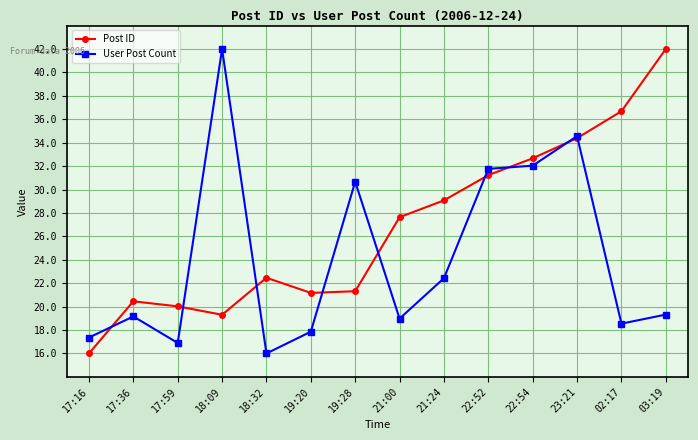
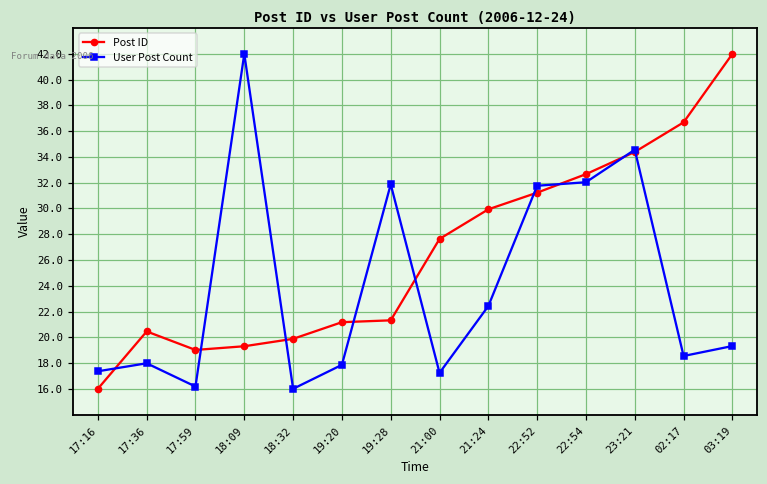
  {
    "Post ID": {
      "17:16": 16.0,
      "17:36": 20.5,
-     "17:59": 20.0,
+     "17:59": 19.0,
      "18:09": 19.3,
-     "18:32": 22.5,
+     "18:32": 19.9,
      "19:20": 21.2,
      "19:28": 21.3,
      "21:00": 27.6,
-     "21:24": 29.1,
+     "21:24": 29.9,
      "22:52": 31.2,
      "22:54": 32.7,
      "02:17": 36.7,
      "03:19": 42.0
    },
    "User Post Count": {
      "17:16": 17.4,
-     "17:36": 19.2,
-     "17:59": 16.9,
+     "17:36": 18.0,
+     "17:59": 16.2,
      "18:09": 42.0,
      "18:32": 16.0,
      "19:20": 17.9,
-     "19:28": 30.7,
-     "21:00": 19.0,
+     "19:28": 31.9,
+     "21:00": 17.2,
      "21:24": 22.4,
      "22:52": 31.8,
      "22:54": 32.0,
      "02:17": 18.5,
      "03:19": 19.3
    }
  }
